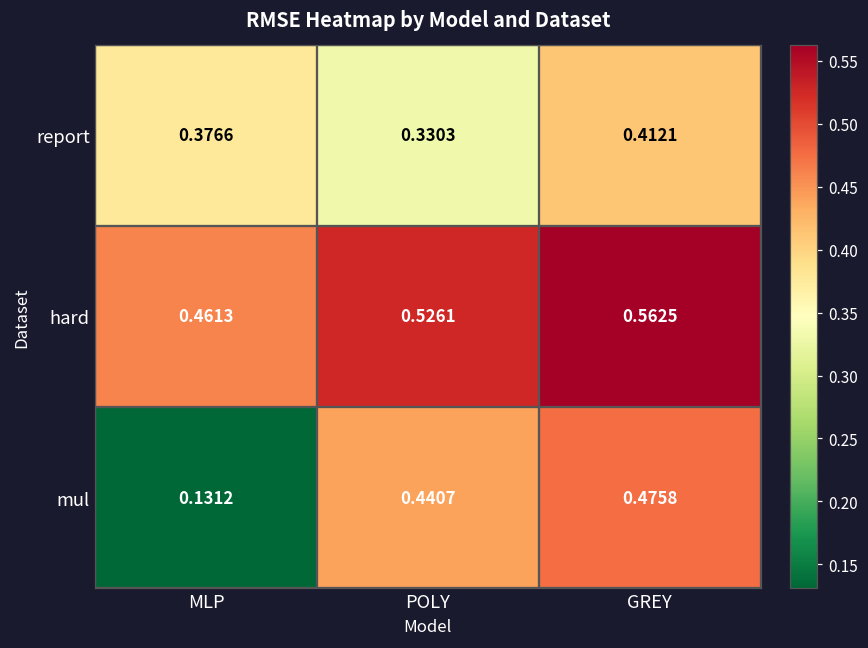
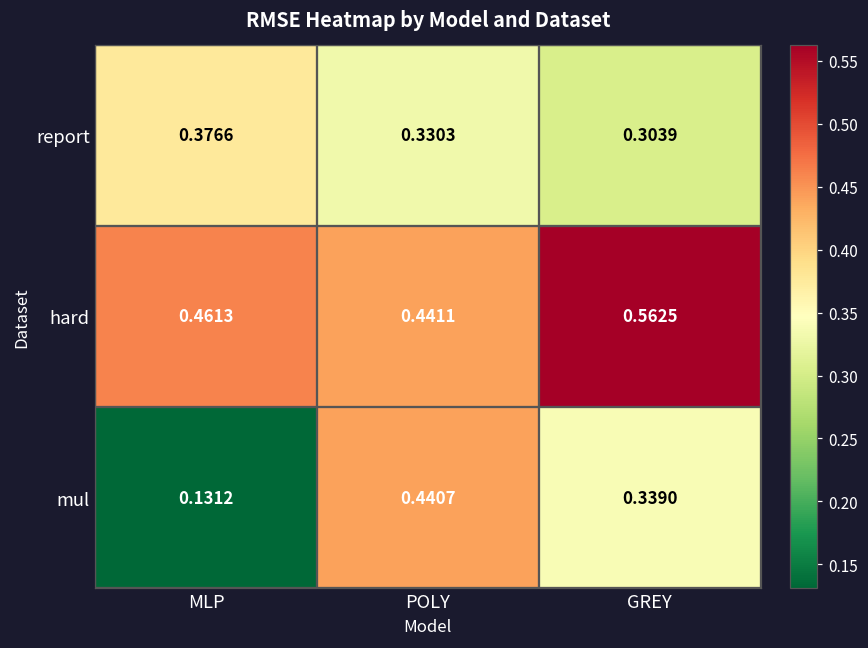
  {
    "report": {
      "MLP": 0.3766,
      "POLY": 0.3303,
-     "GREY": 0.4121
+     "GREY": 0.3039
    },
    "hard": {
      "MLP": 0.4613,
-     "POLY": 0.5261,
+     "POLY": 0.4411,
      "GREY": 0.5625
    },
    "mul": {
      "MLP": 0.1312,
      "POLY": 0.4407,
-     "GREY": 0.4758
+     "GREY": 0.3390
    }
  }
